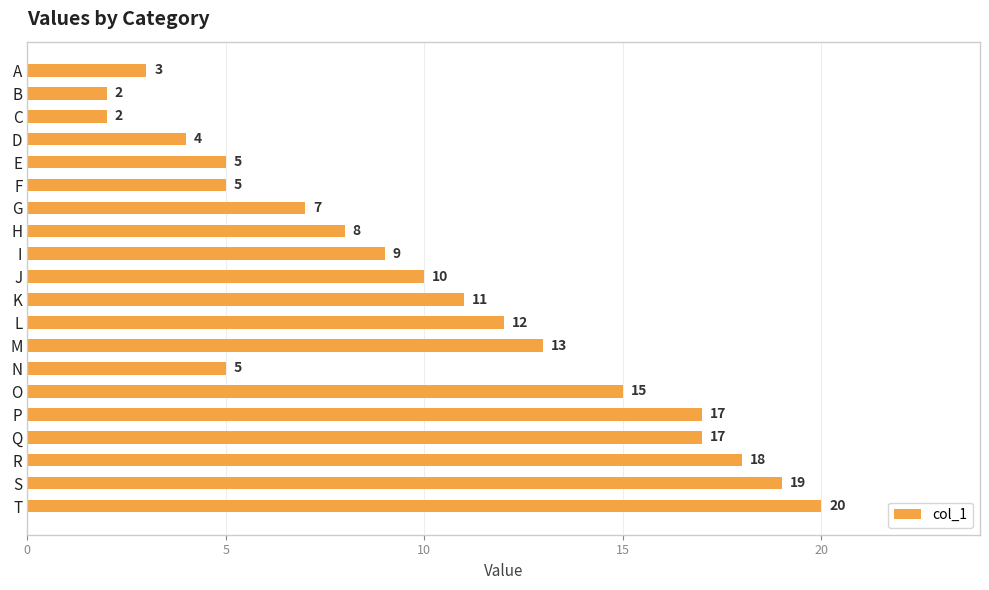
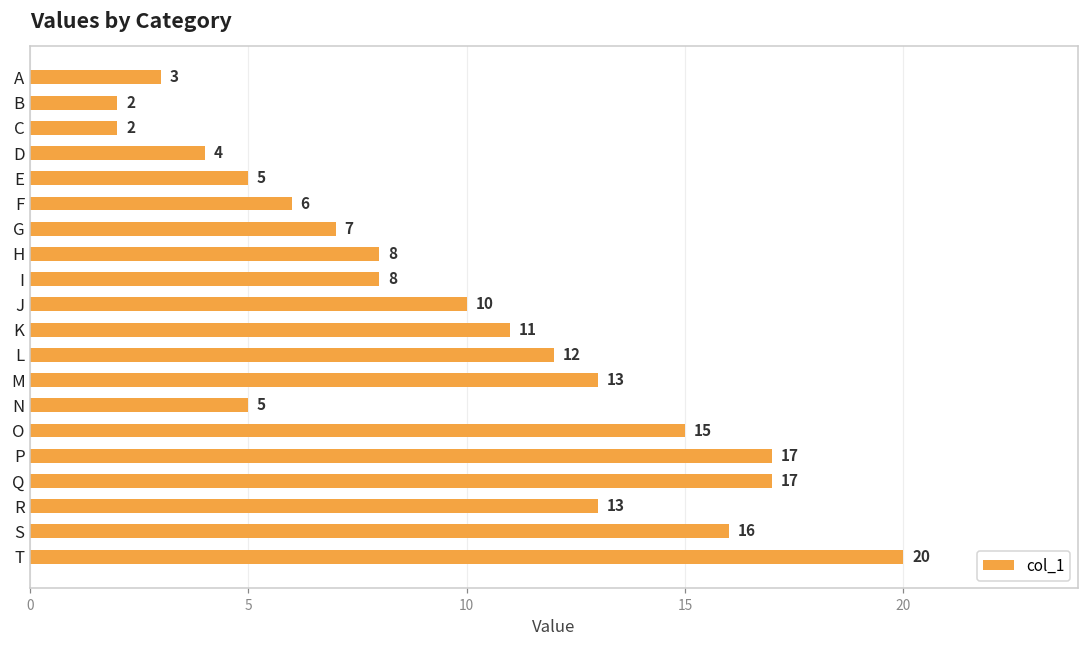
  {
    "A": 3,
    "B": 2,
    "C": 2,
    "D": 4,
    "E": 5,
-   "F": 5,
+   "F": 6,
    "G": 7,
    "H": 8,
-   "I": 9,
+   "I": 8,
    "J": 10,
    "K": 11,
    "L": 12,
    "M": 13,
    "N": 5,
    "O": 15,
    "P": 17,
    "Q": 17,
-   "R": 18,
-   "S": 19,
+   "R": 13,
+   "S": 16,
    "T": 20
  }
